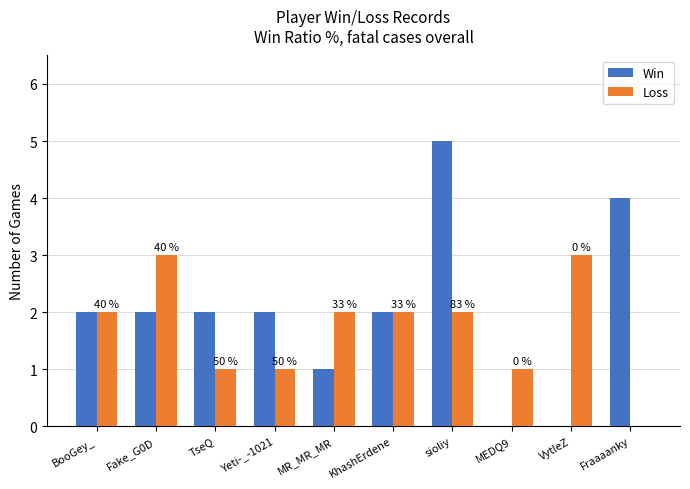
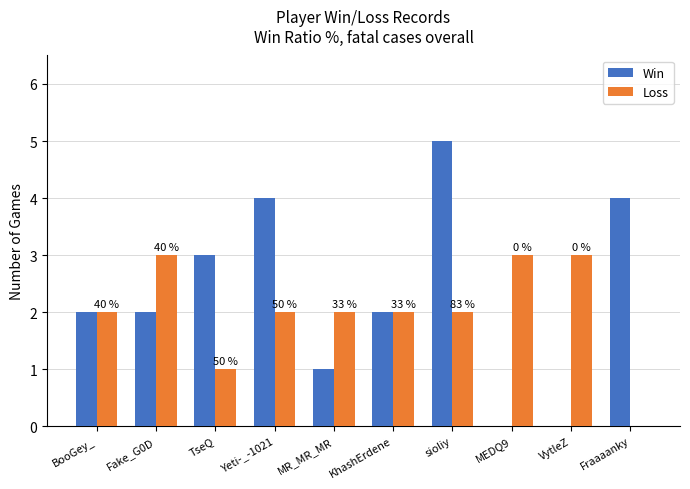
  {
    "Win": {
      "BooGey_": 2,
      "Fake_G0D": 2,
-     "TseQ": 2,
-     "Yeti-_-1021": 2,
+     "TseQ": 3,
+     "Yeti-_-1021": 4,
      "MR_MR_MR": 1,
      "KhashErdene": 2,
      "sioliy": 5,
      "MEDQ9": 0,
      "VytleZ": 0,
      "Fraaaanky": 4
    },
    "Loss": {
-     "Yeti-_-1021": 1,
-     "MEDQ9": 1,
+     "Yeti-_-1021": 2,
+     "MEDQ9": 3,
      "Fraaaanky": 0
    }
  }
